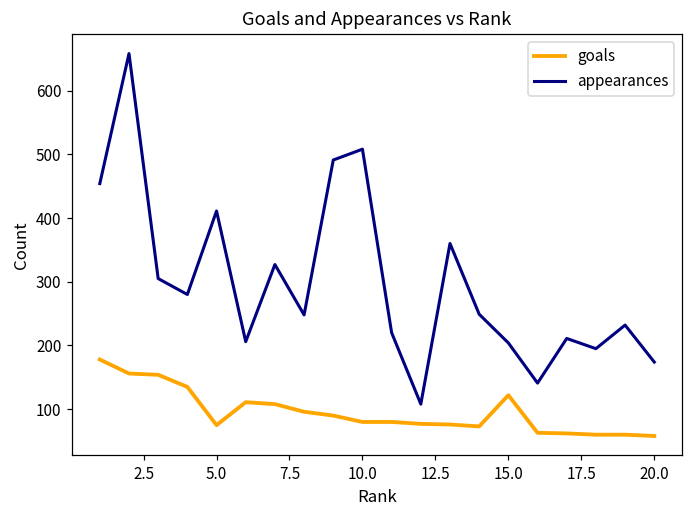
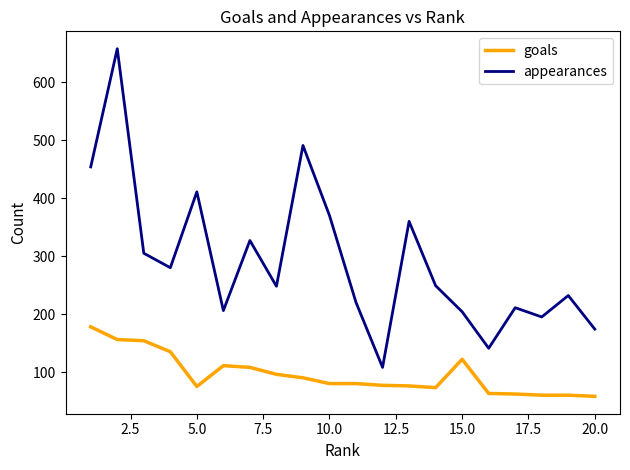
  {
    "goals": {
      "5.0": 80,
      "10.0": 80,
      "15.0": 120,
      "20.0": 60
    },
    "appearances": {
      "5.0": 410,
-     "10.0": 510,
+     "10.0": 370,
      "15.0": 200,
      "20.0": 170
    }
  }
